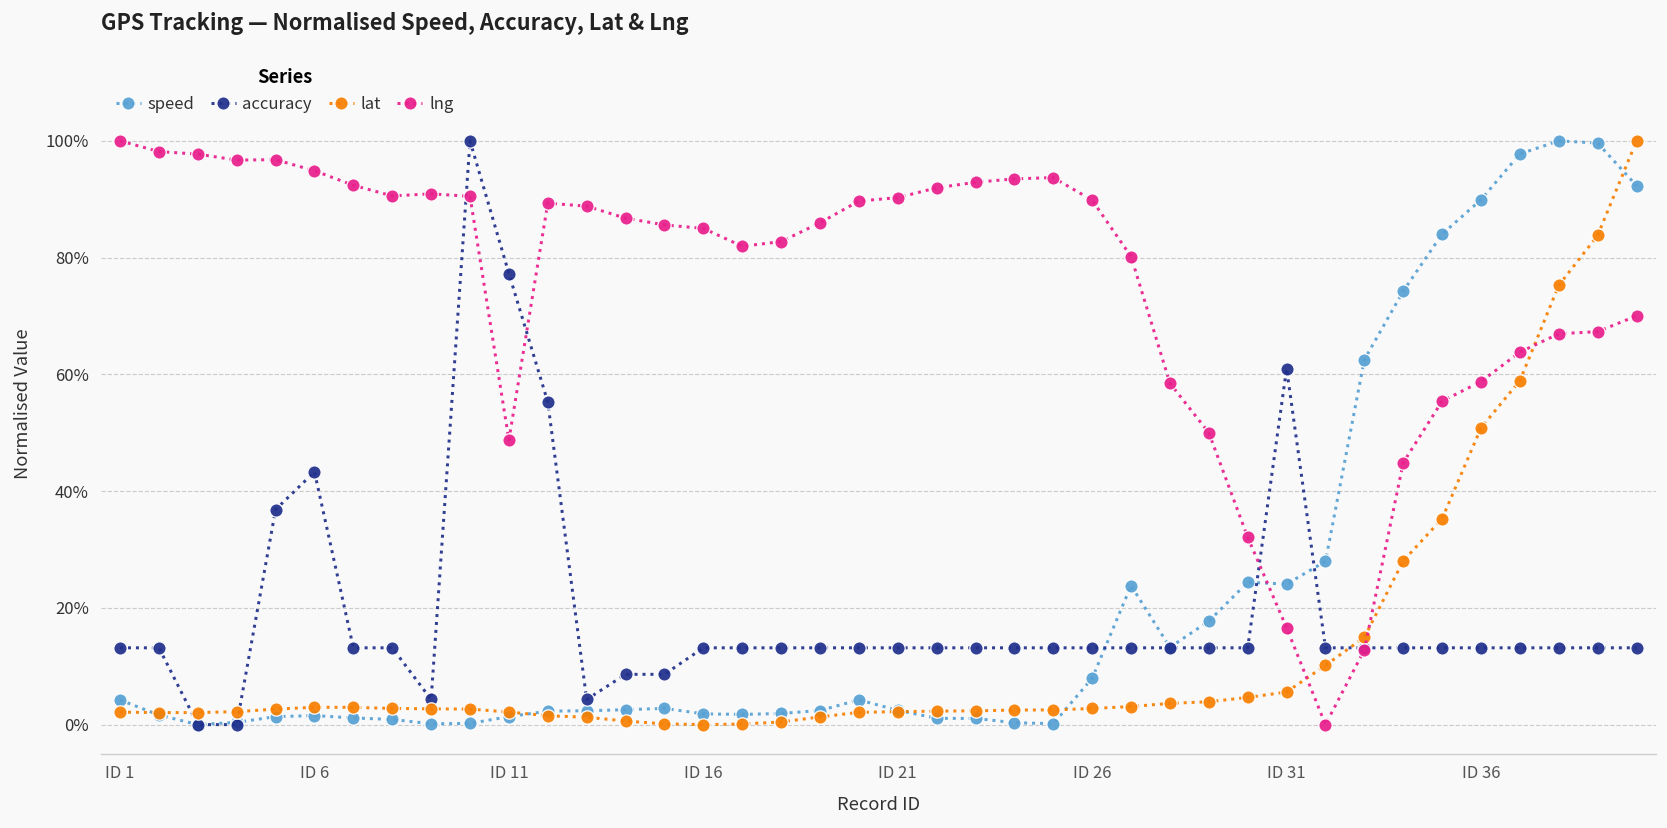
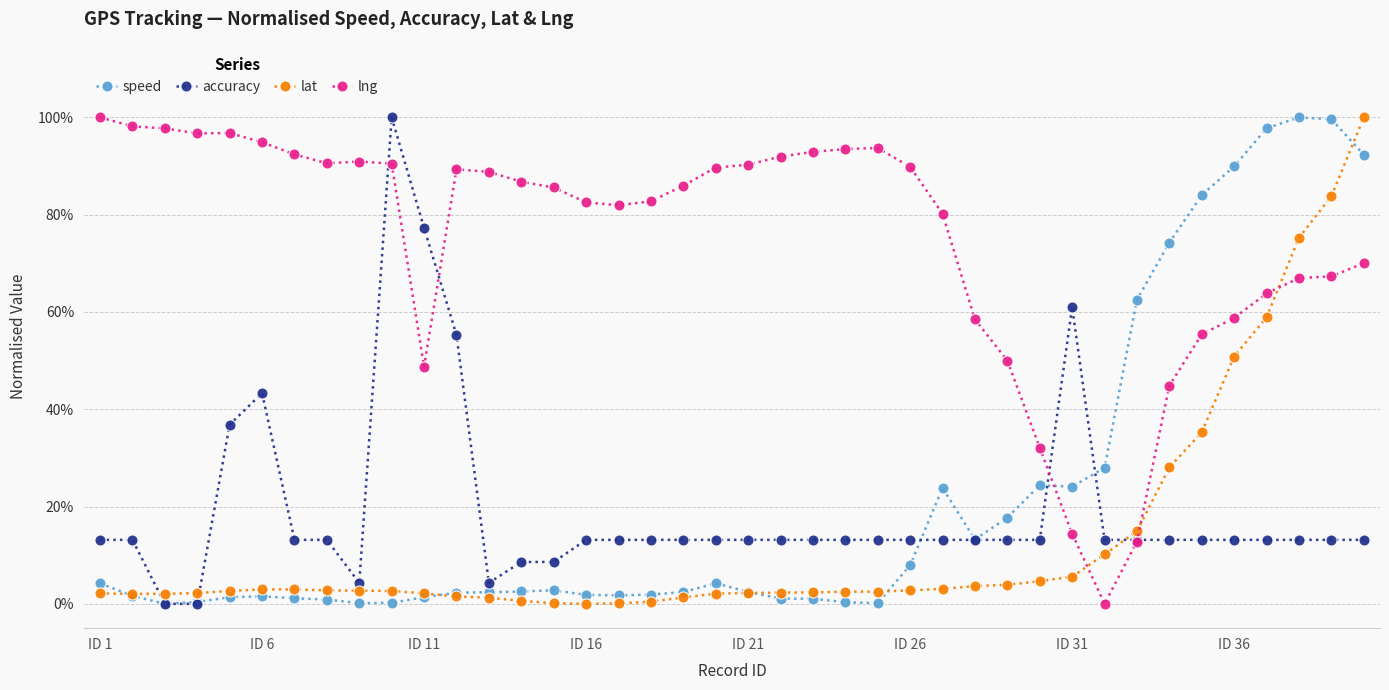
  {
    "speed": {
      "ID 1": "4%",
      "ID 6": "2%",
      "ID 11": "1%",
      "ID 16": "2%",
      "ID 26": "8%",
      "ID 31": "24%",
      "ID 36": "90%"
    },
    "accuracy": {
      "ID 1": "13%",
      "ID 6": "43%",
      "ID 11": "77%",
      "ID 16": "13%",
      "ID 21": "13%",
      "ID 26": "13%",
      "ID 31": "61%",
      "ID 36": "13%"
    },
    "lat": {
      "ID 1": "2%",
      "ID 6": "3%",
      "ID 11": "2%",
      "ID 16": "0%",
      "ID 26": "3%",
      "ID 31": "6%",
      "ID 36": "51%"
    },
    "lng": {
      "ID 1": "100%",
      "ID 6": "95%",
      "ID 11": "49%",
-     "ID 16": "85%",
+     "ID 16": "83%",
      "ID 21": "90%",
      "ID 26": "90%",
-     "ID 31": "17%",
+     "ID 31": "14%",
      "ID 36": "59%"
    }
  }
